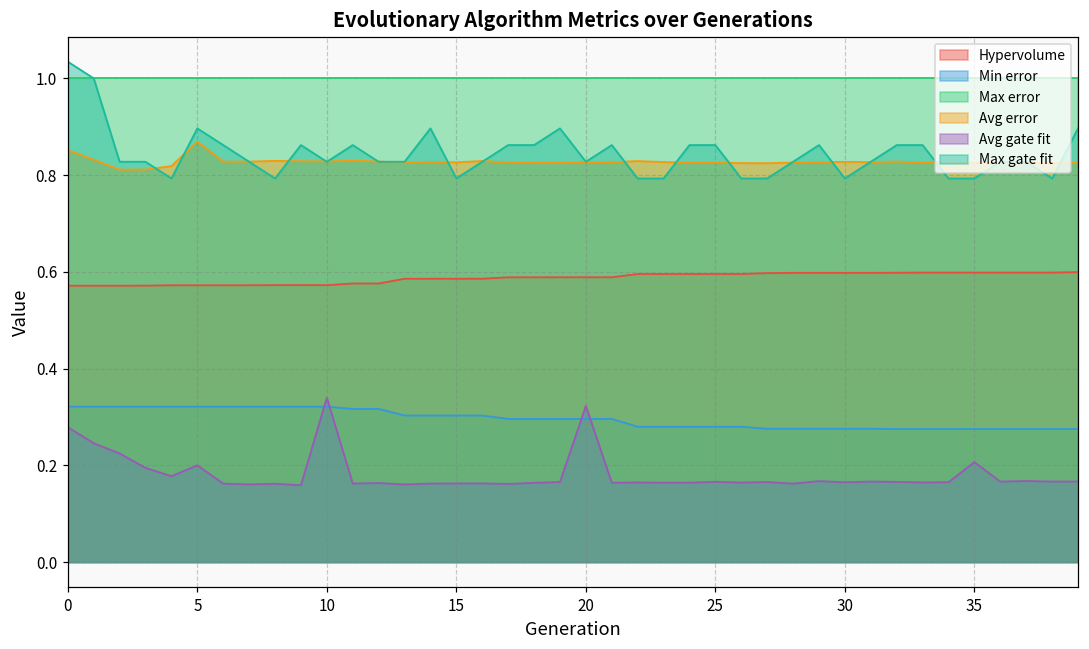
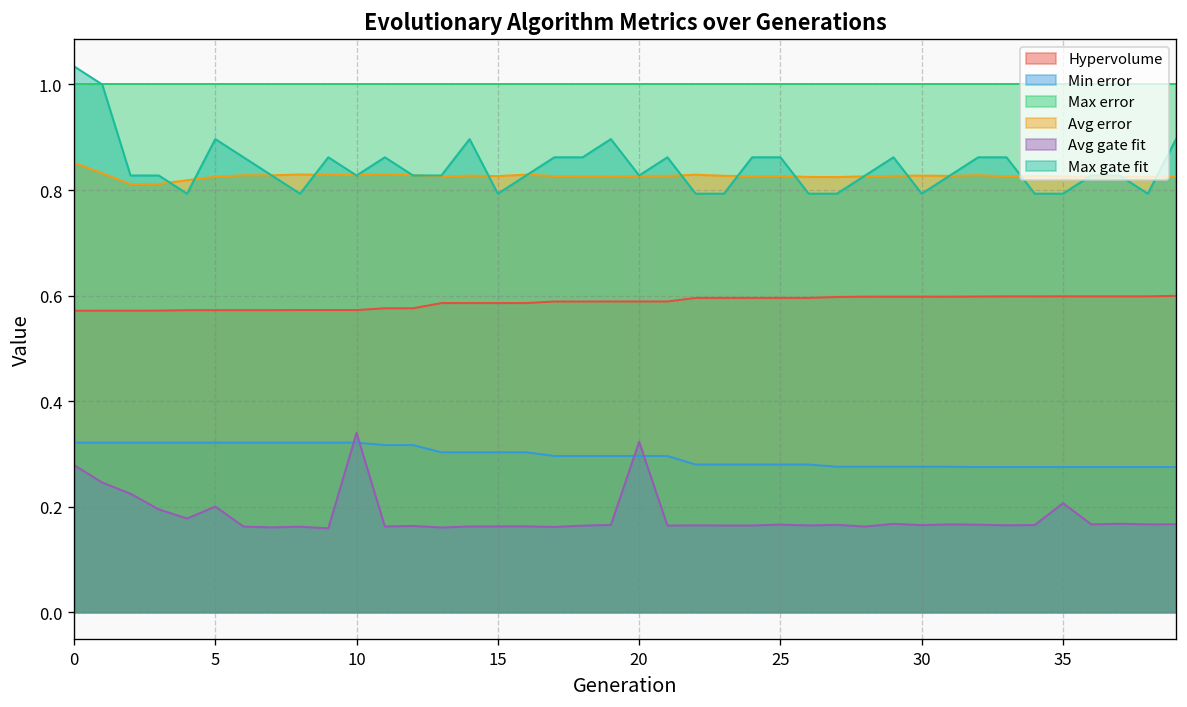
  {
    "Hypervolume": {
      "0": 0.57,
      "5": 0.57,
      "10": 0.57,
      "15": 0.59,
      "20": 0.59,
      "25": 0.60,
      "30": 0.60,
      "35": 0.60
    },
    "Avg error": {
      "0": 0.85,
-     "5": 0.87,
+     "5": 0.83,
      "15": 0.83,
      "25": 0.83,
      "30": 0.83
    },
    "Avg gate fit": {
      "0": 0.28,
      "5": 0.20,
      "10": 0.34,
      "15": 0.16,
      "20": 0.32,
      "25": 0.17,
      "30": 0.17,
      "35": 0.21
    }
  }
